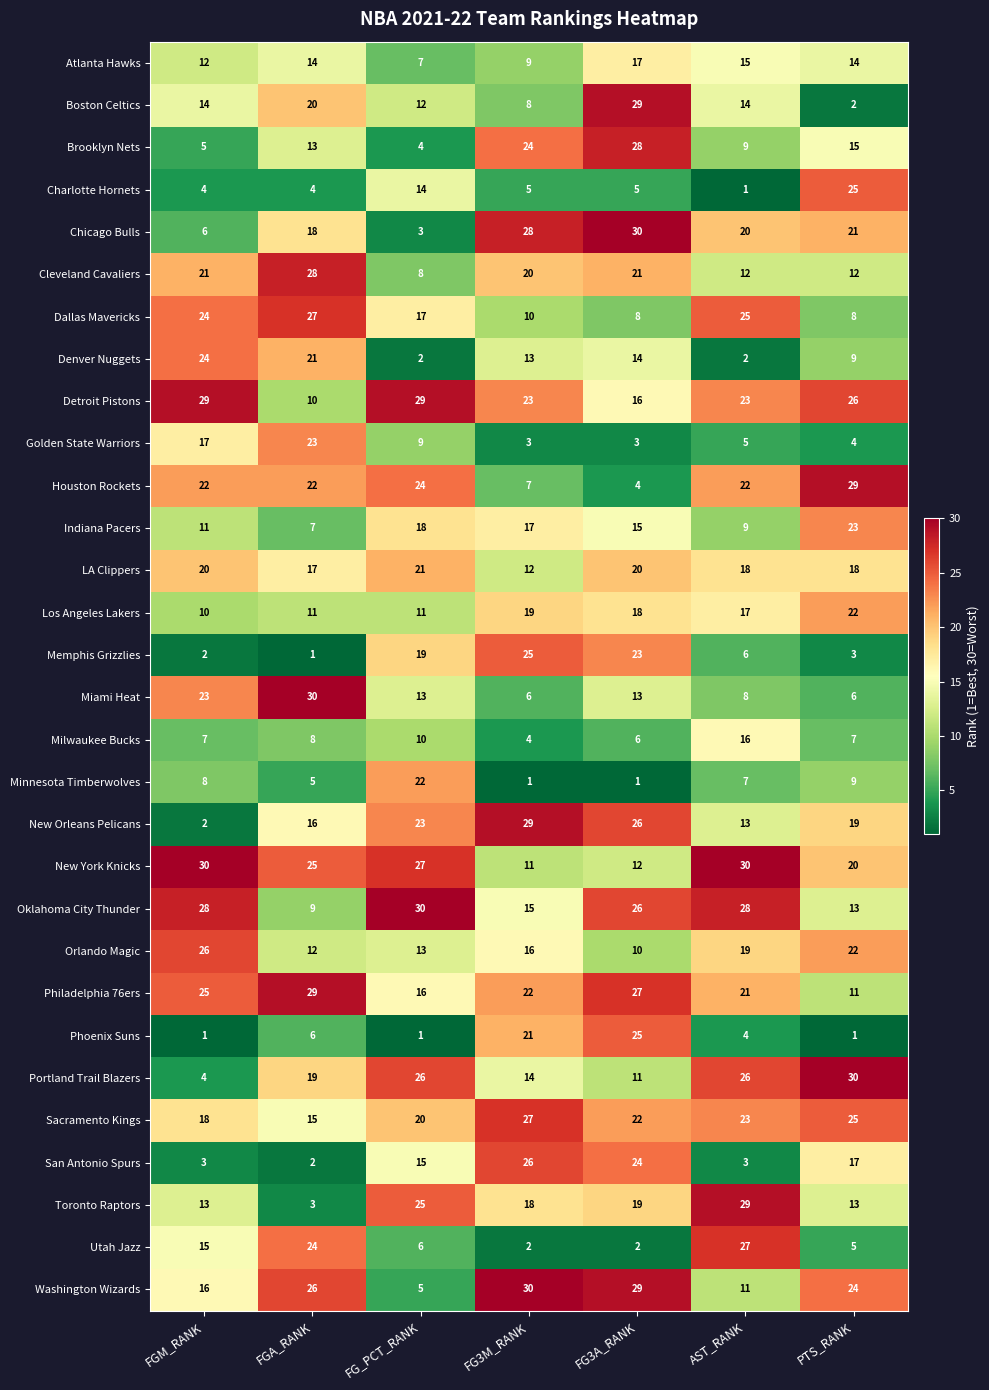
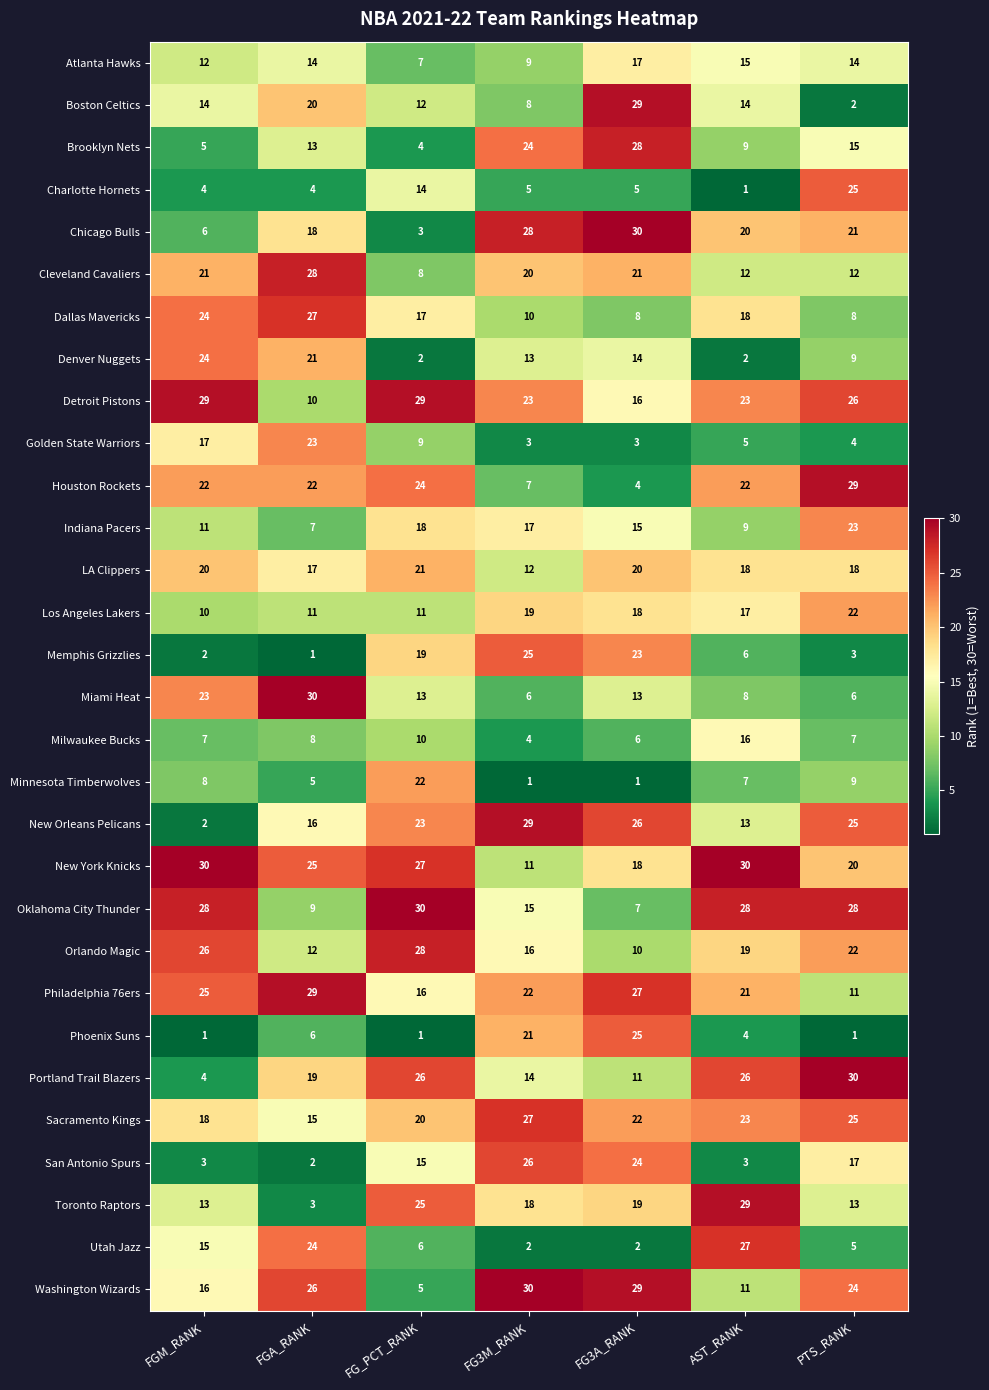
  {
    "Dallas Mavericks": {
      "FGM_RANK": 24,
      "FGA_RANK": 27,
      "FG_PCT_RANK": 17,
      "FG3M_RANK": 10,
      "FG3A_RANK": 8,
-     "AST_RANK": 25,
+     "AST_RANK": 18,
      "PTS_RANK": 8
    },
    "New Orleans Pelicans": {
      "FGM_RANK": 2,
      "FGA_RANK": 16,
      "FG_PCT_RANK": 23,
      "FG3M_RANK": 29,
      "FG3A_RANK": 26,
      "AST_RANK": 13,
-     "PTS_RANK": 19
+     "PTS_RANK": 25
    },
    "New York Knicks": {
      "FGM_RANK": 30,
      "FGA_RANK": 25,
      "FG_PCT_RANK": 27,
      "FG3M_RANK": 11,
-     "FG3A_RANK": 12,
+     "FG3A_RANK": 18,
      "AST_RANK": 30,
      "PTS_RANK": 20
    },
    "Oklahoma City Thunder": {
      "FGM_RANK": 28,
      "FGA_RANK": 9,
      "FG_PCT_RANK": 30,
      "FG3M_RANK": 15,
-     "FG3A_RANK": 26,
+     "FG3A_RANK": 7,
      "AST_RANK": 28,
-     "PTS_RANK": 13
+     "PTS_RANK": 28
    },
    "Orlando Magic": {
      "FGM_RANK": 26,
      "FGA_RANK": 12,
-     "FG_PCT_RANK": 13,
+     "FG_PCT_RANK": 28,
      "FG3M_RANK": 16,
      "FG3A_RANK": 10,
      "AST_RANK": 19,
      "PTS_RANK": 22
    }
  }
